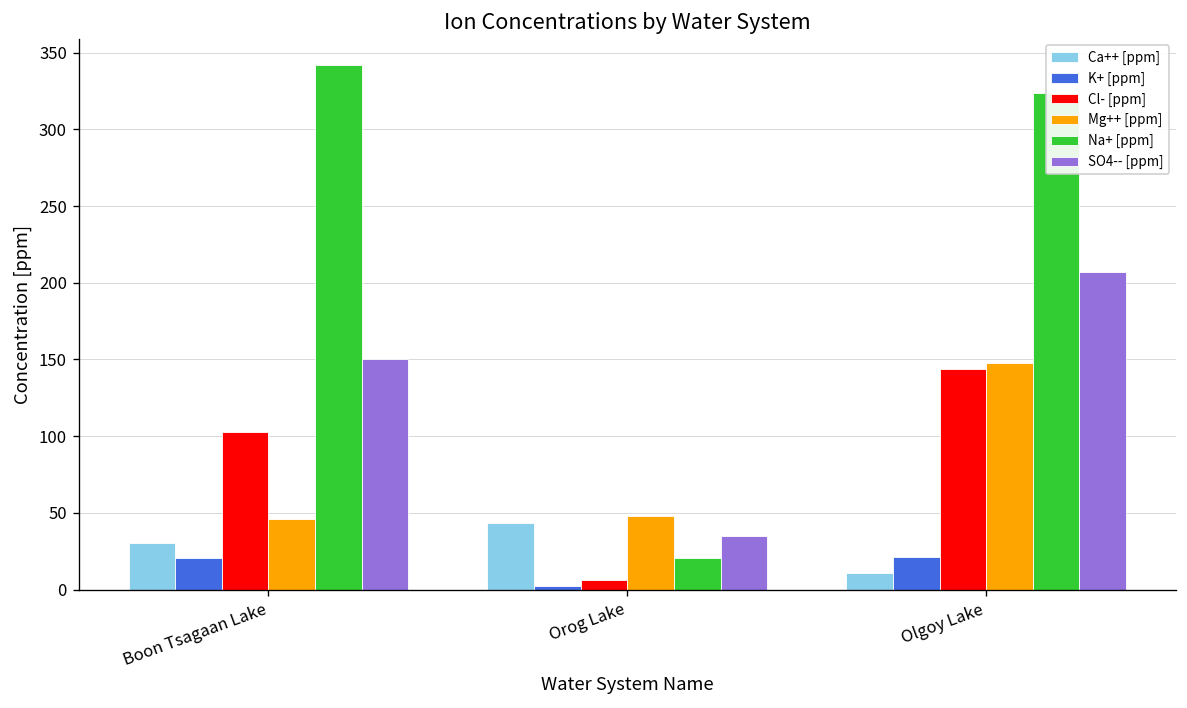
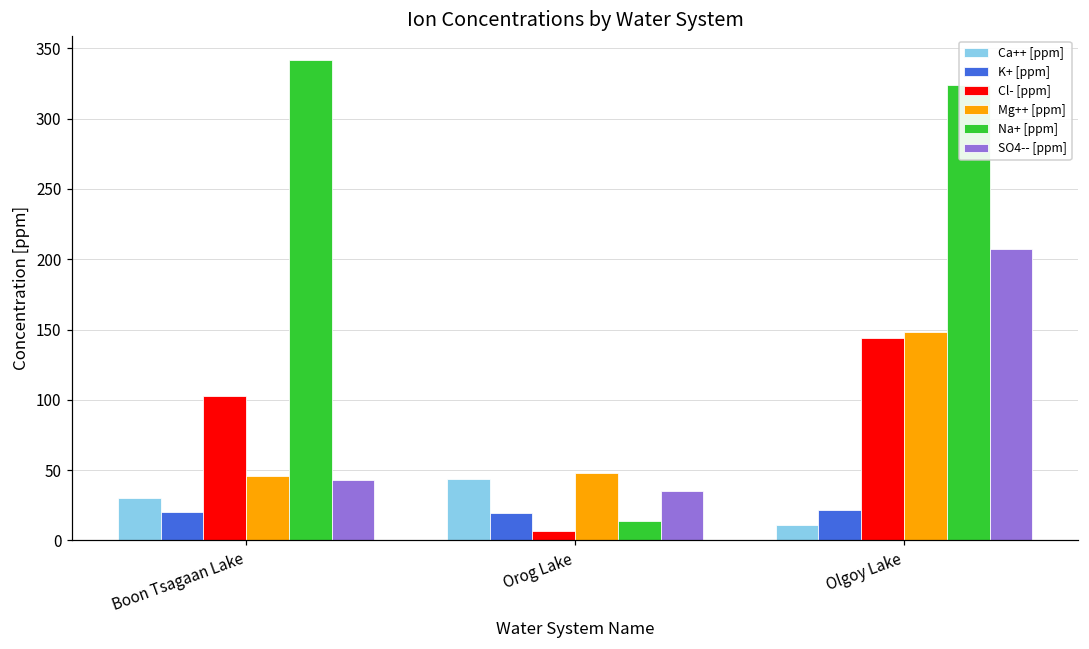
  {
    "Ca++ [ppm]": {
      "Boon Tsagaan Lake": 30,
      "Orog Lake": 44,
      "Olgoy Lake": 11
    },
    "K+ [ppm]": {
      "Boon Tsagaan Lake": 21,
-     "Orog Lake": 2,
+     "Orog Lake": 19,
      "Olgoy Lake": 22
    },
    "Cl- [ppm]": {
      "Boon Tsagaan Lake": 103,
      "Orog Lake": 7,
      "Olgoy Lake": 144
    },
    "Mg++ [ppm]": {
      "Boon Tsagaan Lake": 46,
      "Orog Lake": 48,
      "Olgoy Lake": 148
    },
    "Na+ [ppm]": {
      "Boon Tsagaan Lake": 342,
-     "Orog Lake": 21
+     "Orog Lake": 14
    },
    "SO4-- [ppm]": {
-     "Boon Tsagaan Lake": 150,
+     "Boon Tsagaan Lake": 43,
      "Orog Lake": 35,
      "Olgoy Lake": 207
    }
  }
